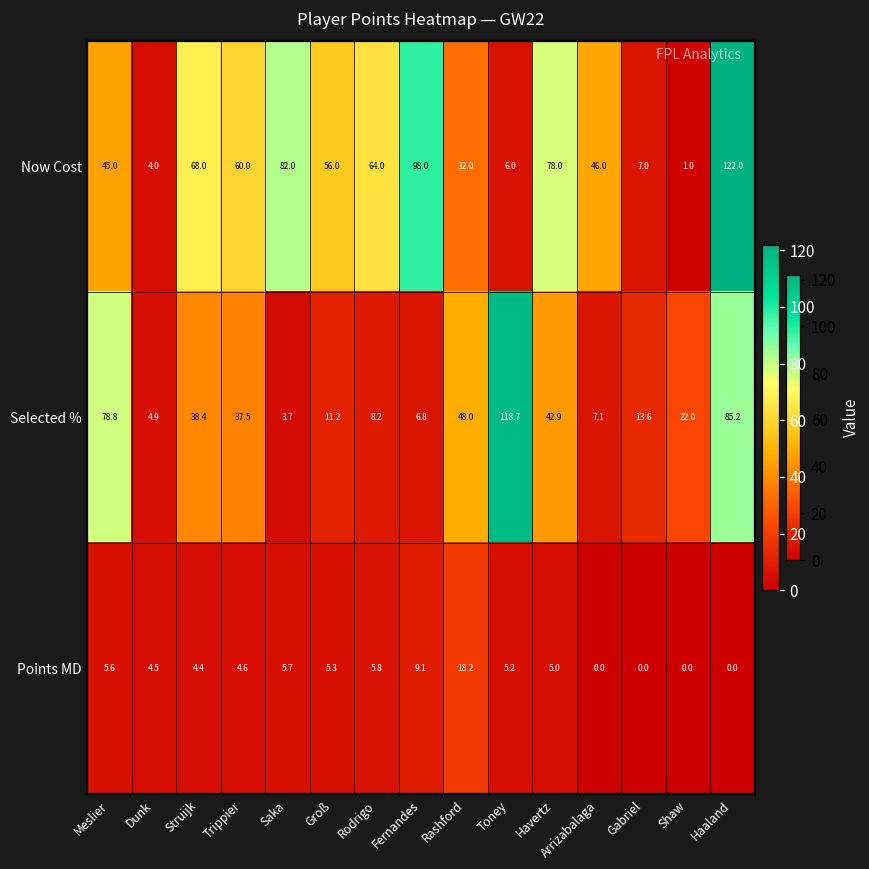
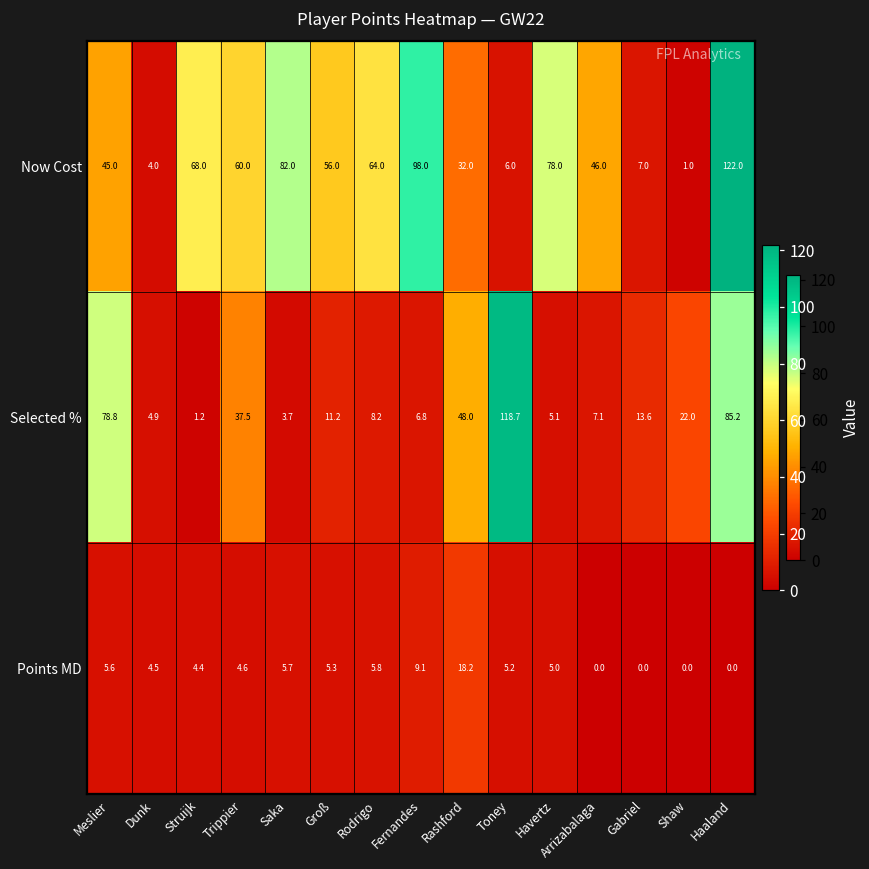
  {
    "Now Cost": {
      "Meslier": 45.0,
      "Dunk": 4.0,
      "Struijk": 68.0,
      "Trippier": 60.0,
      "Saka": 82.0,
      "Groß": 56.0,
      "Rodrigo": 64.0,
      "Fernandes": 98.0,
      "Rashford": 32.0,
      "Toney": 6.0,
      "Havertz": 78.0,
      "Arrizabalaga": 46.0,
      "Gabriel": 7.0,
      "Haaland": 122.0
    },
    "Selected %": {
      "Meslier": 78.8,
      "Dunk": 4.9,
-     "Struijk": 38.4,
+     "Struijk": 1.2,
      "Trippier": 37.5,
      "Saka": 3.7,
      "Groß": 11.2,
      "Rodrigo": 8.2,
      "Fernandes": 6.8,
      "Rashford": 48.0,
      "Toney": 118.7,
-     "Havertz": 42.9,
+     "Havertz": 5.1,
      "Arrizabalaga": 7.1,
      "Gabriel": 13.6,
      "Shaw": 22.0,
      "Haaland": 85.2
    },
    "Points MD": {
      "Meslier": 5.6,
      "Dunk": 4.5,
      "Struijk": 4.4,
      "Trippier": 4.6,
      "Saka": 5.7,
      "Groß": 5.3,
      "Rodrigo": 5.8,
      "Fernandes": 9.1,
      "Rashford": 18.2,
      "Toney": 5.2,
      "Havertz": 5.0,
      "Arrizabalaga": 0.0,
      "Gabriel": 0.0,
      "Shaw": 0.0,
      "Haaland": 0.0
    }
  }
